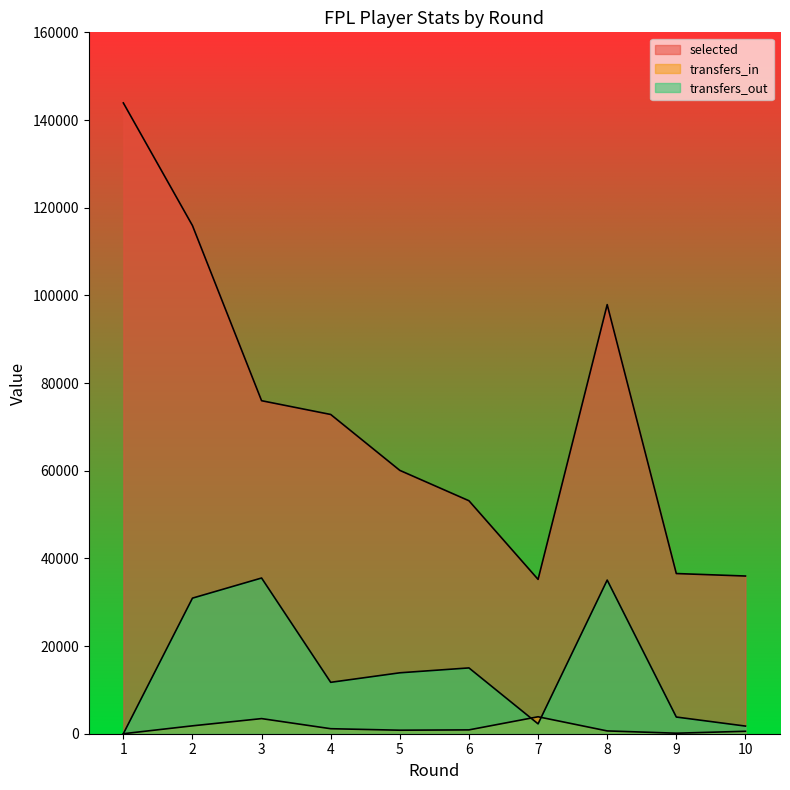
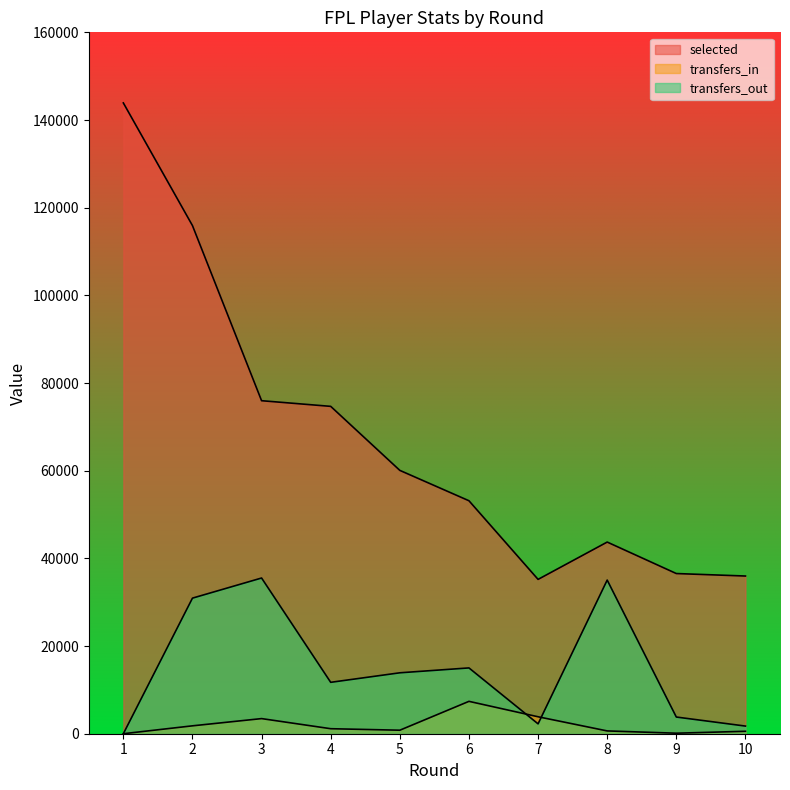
  {
    "selected": {
      "1": 144000,
      "2": 116000,
      "3": 76000,
-     "4": 73000,
+     "4": 75000,
      "5": 60000,
      "6": 53000,
      "7": 35000,
-     "8": 98000,
+     "8": 44000,
      "9": 37000,
      "10": 36000
    },
    "transfers_in": {
      "2": 2000,
      "3": 3000,
      "4": 1000,
      "5": 1000,
-     "6": 1000,
+     "6": 7000,
      "7": 4000,
      "8": 1000,
      "9": 0,
      "10": 1000
    },
    "transfers_out": {
      "2": 31000,
      "3": 36000,
      "4": 12000,
      "5": 14000,
      "6": 15000,
      "7": 2000,
      "8": 35000,
      "9": 4000,
      "10": 2000
    }
  }
